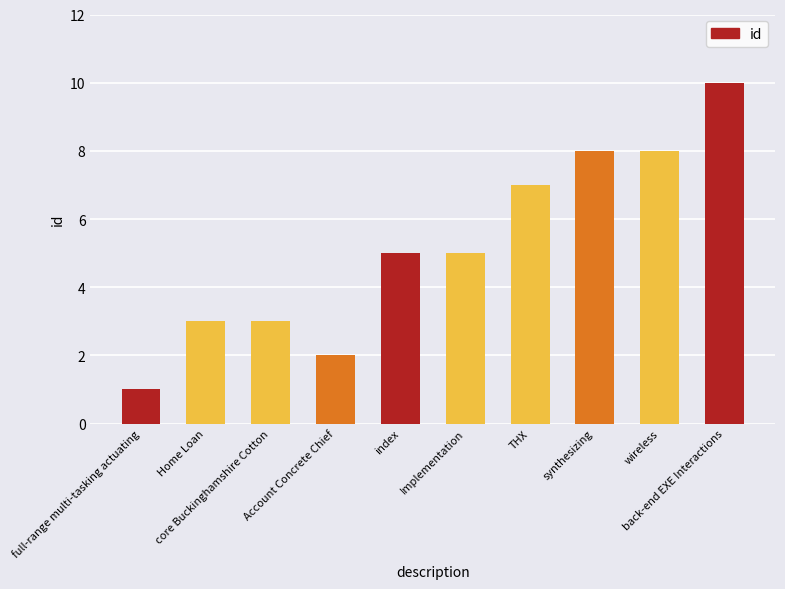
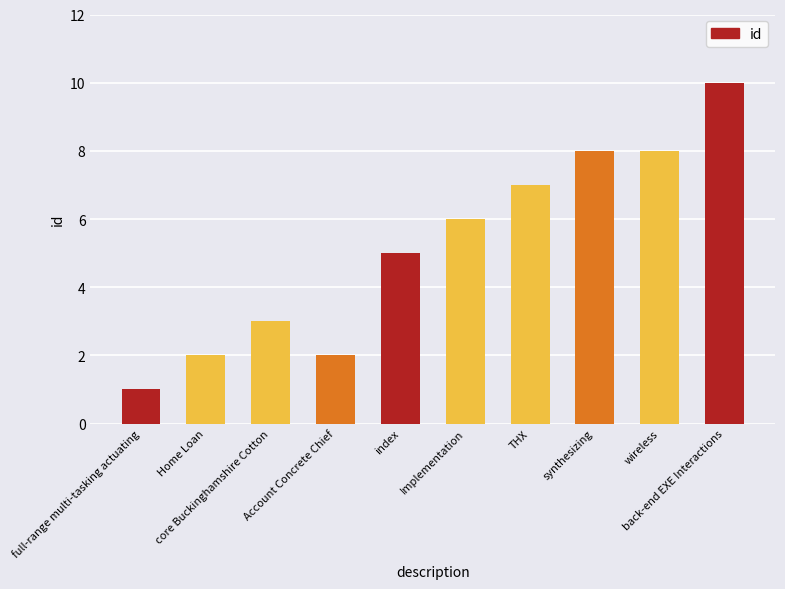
  {
    "full-range multi-tasking actuating": 1,
-   "Home Loan": 3,
+   "Home Loan": 2,
    "core Buckinghamshire Cotton": 3,
    "Account Concrete Chief": 2,
    "index": 5,
-   "Implementation": 5,
+   "Implementation": 6,
    "THX": 7,
    "synthesizing": 8,
    "wireless": 8,
    "back-end EXE Interactions": 10
  }
